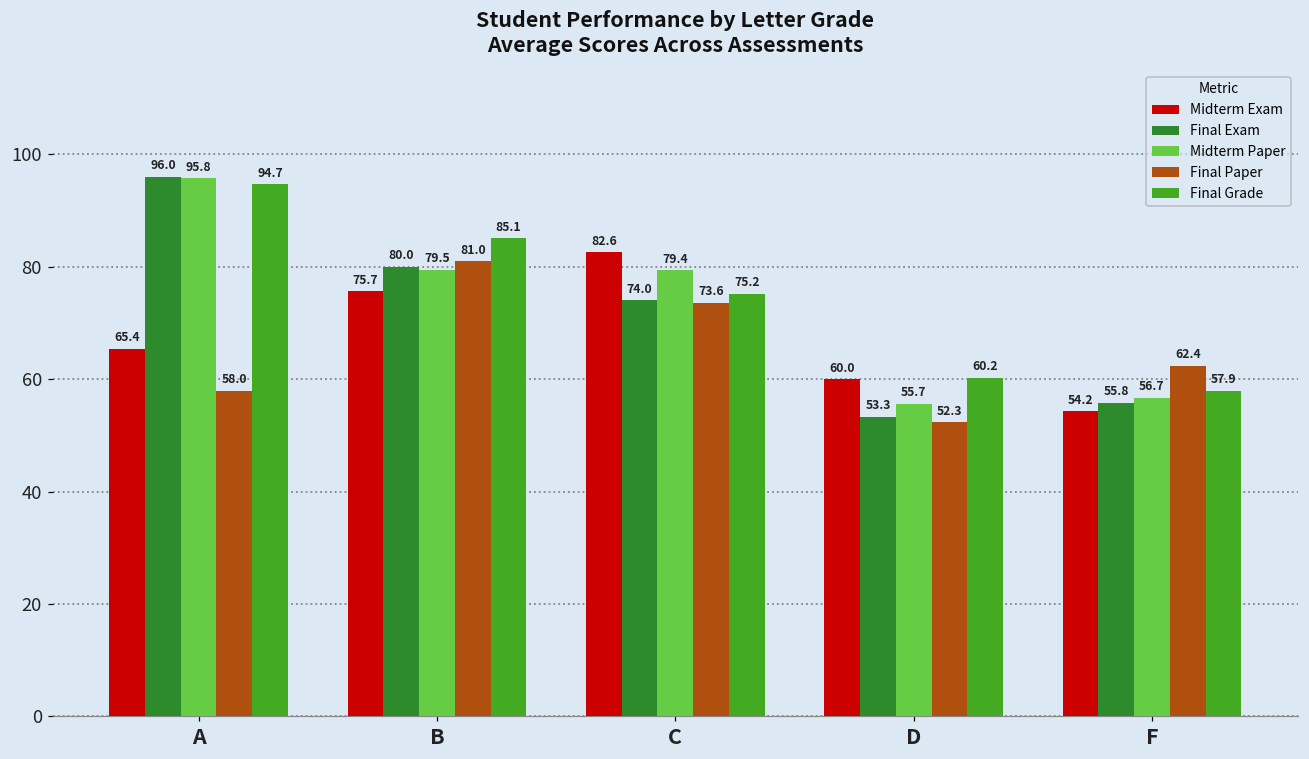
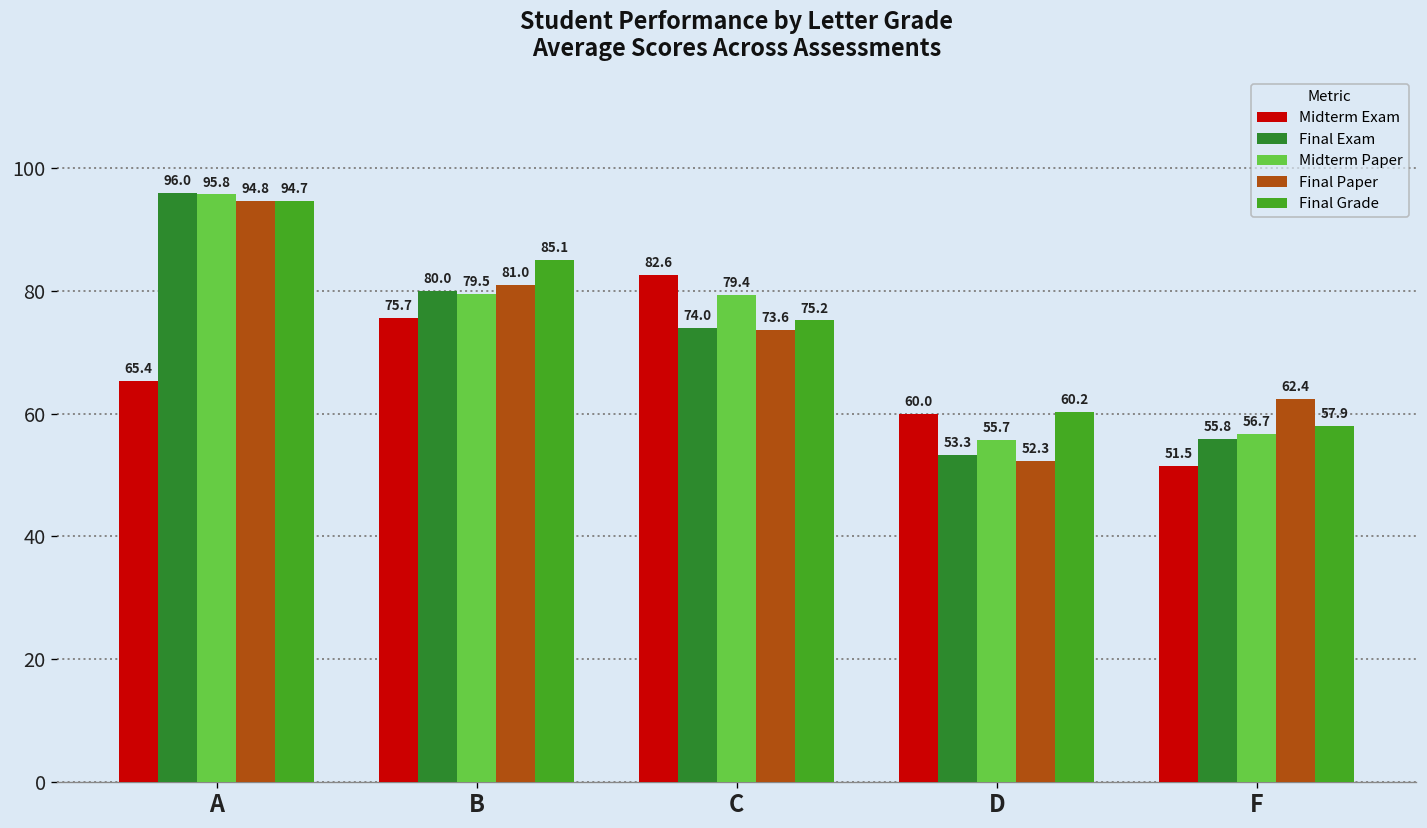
  {
    "Midterm Exam": {
      "A": 65.4,
      "B": 75.7,
      "C": 82.6,
      "D": 60.0,
-     "F": 54.2
+     "F": 51.5
    },
    "Final Paper": {
-     "A": 58.0,
+     "A": 94.8,
      "B": 81.0,
      "C": 73.6,
      "D": 52.3,
      "F": 62.4
    }
  }
